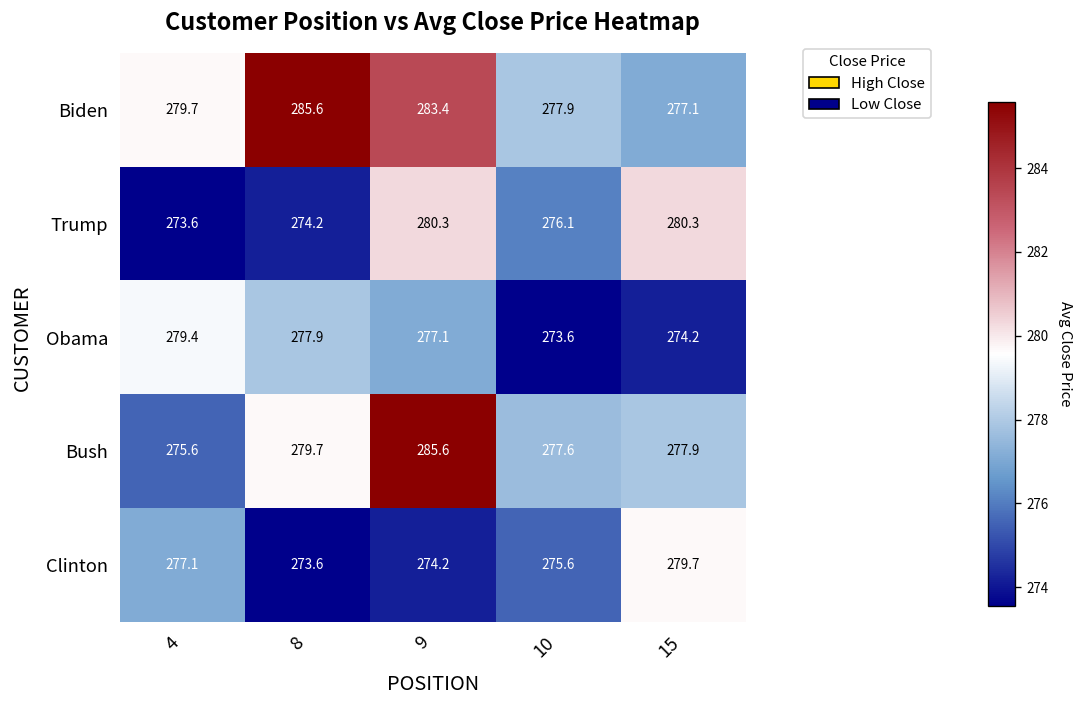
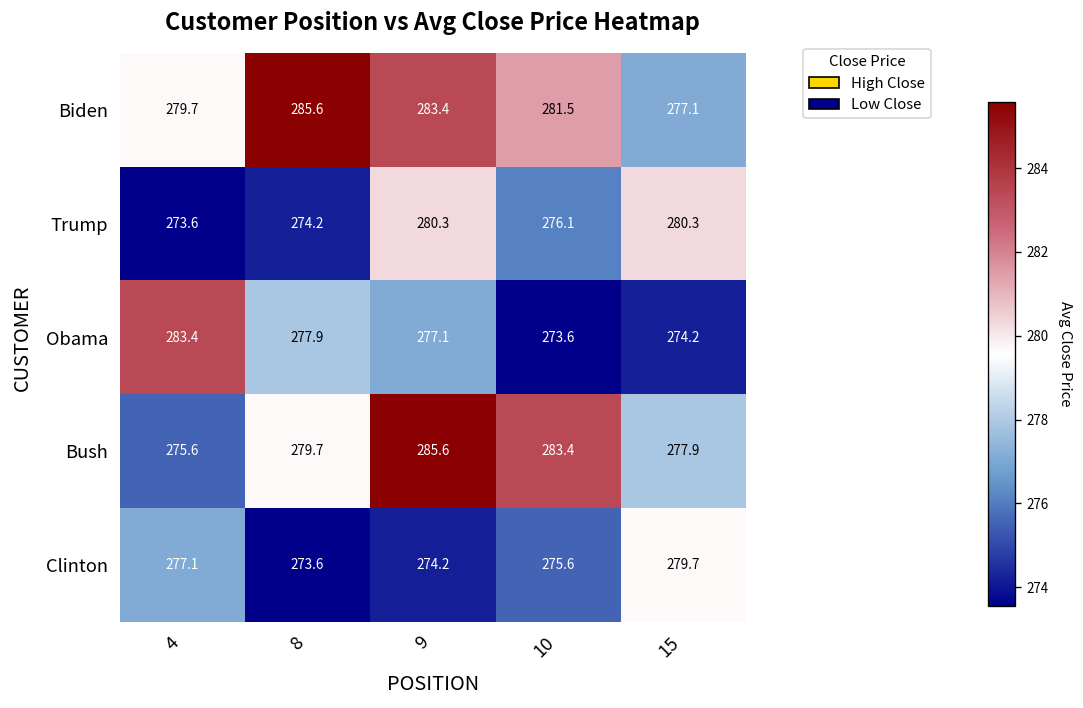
  {
    "Biden": {
      "4": 279.7,
      "8": 285.6,
      "9": 283.4,
-     "10": 277.9,
+     "10": 281.5,
      "15": 277.1
    },
    "Trump": {
      "4": 273.6,
      "8": 274.2,
      "9": 280.3,
      "10": 276.1,
      "15": 280.3
    },
    "Obama": {
-     "4": 279.4,
+     "4": 283.4,
      "8": 277.9,
      "9": 277.1,
      "10": 273.6,
      "15": 274.2
    },
    "Bush": {
      "4": 275.6,
      "8": 279.7,
      "9": 285.6,
-     "10": 277.6,
+     "10": 283.4,
      "15": 277.9
    },
    "Clinton": {
      "4": 277.1,
      "8": 273.6,
      "9": 274.2,
      "10": 275.6,
      "15": 279.7
    }
  }
